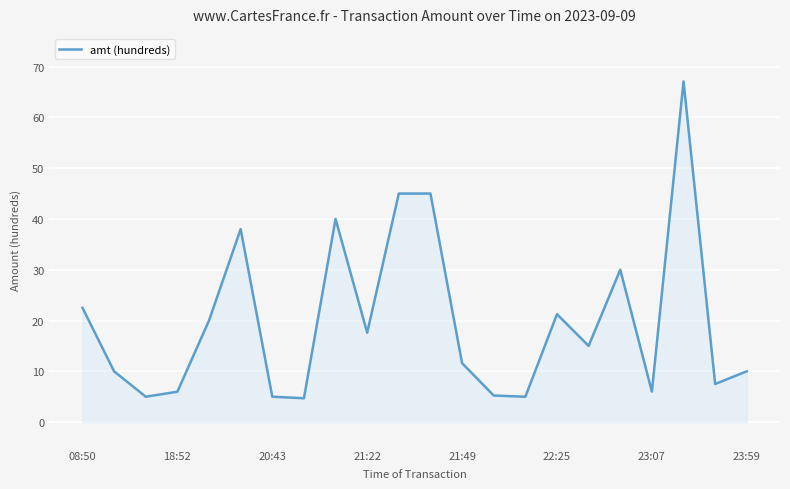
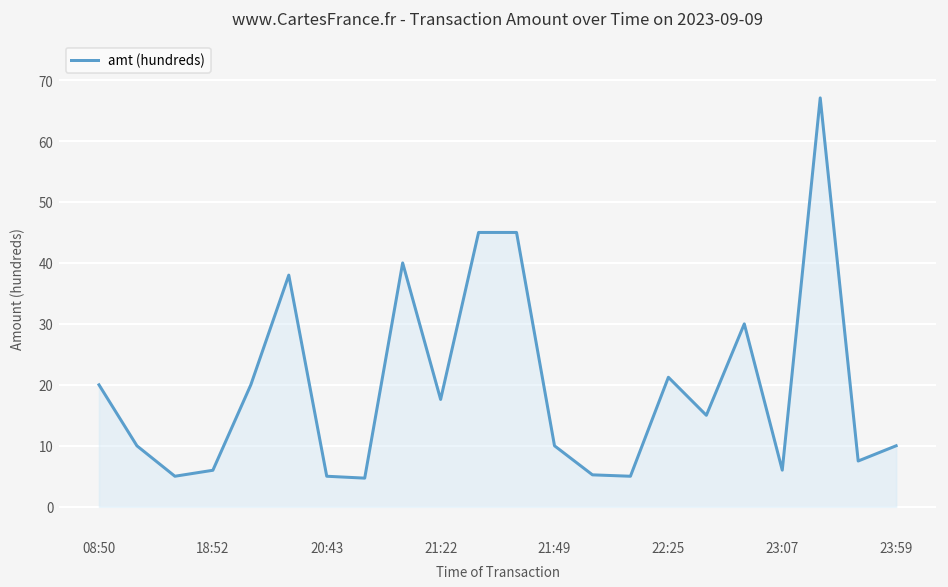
  {
-   "08:50": 23,
+   "08:50": 20,
    "18:52": 6,
    "20:43": 5,
    "21:22": 18,
-   "21:49": 12
+   "21:49": 10
  }
